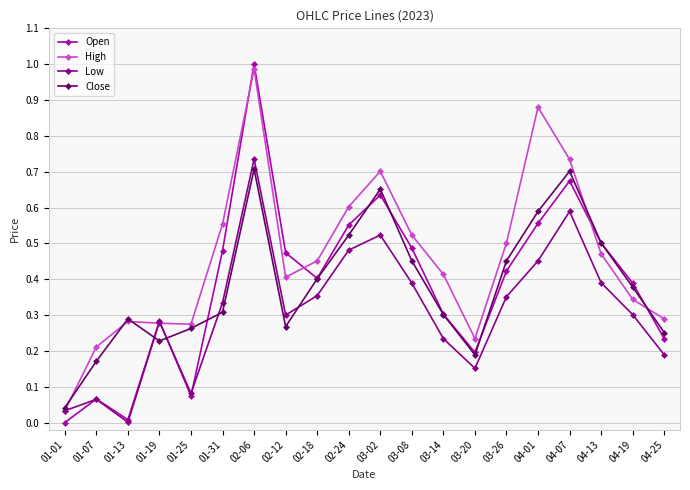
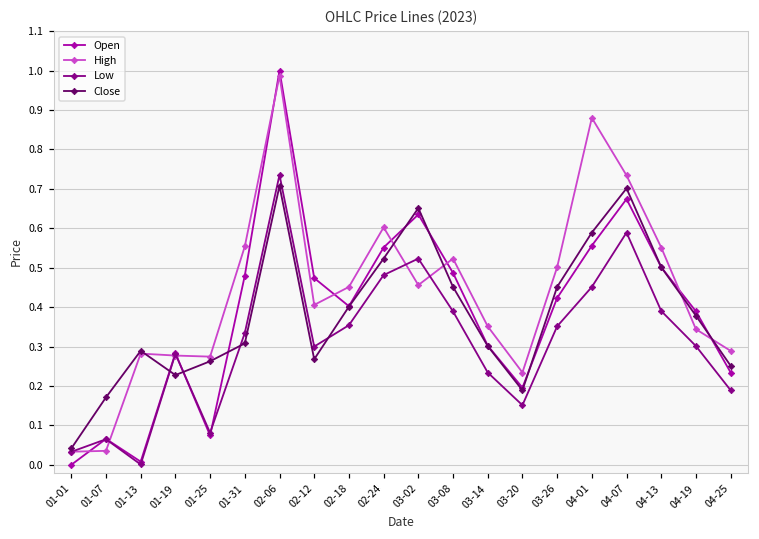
  {
    "High": {
-     "01-07": 0.21,
+     "01-07": 0.04,
      "01-25": 0.27,
      "01-31": 0.55,
      "02-06": 0.99,
      "02-12": 0.41,
      "02-18": 0.45,
      "02-24": 0.60,
-     "03-02": 0.70,
+     "03-02": 0.46,
      "03-08": 0.52,
-     "03-14": 0.41,
+     "03-14": 0.35,
      "03-20": 0.23,
      "03-26": 0.50,
      "04-01": 0.88,
      "04-07": 0.73,
-     "04-13": 0.47,
+     "04-13": 0.55,
      "04-19": 0.34,
      "04-25": 0.29
    }
  }
